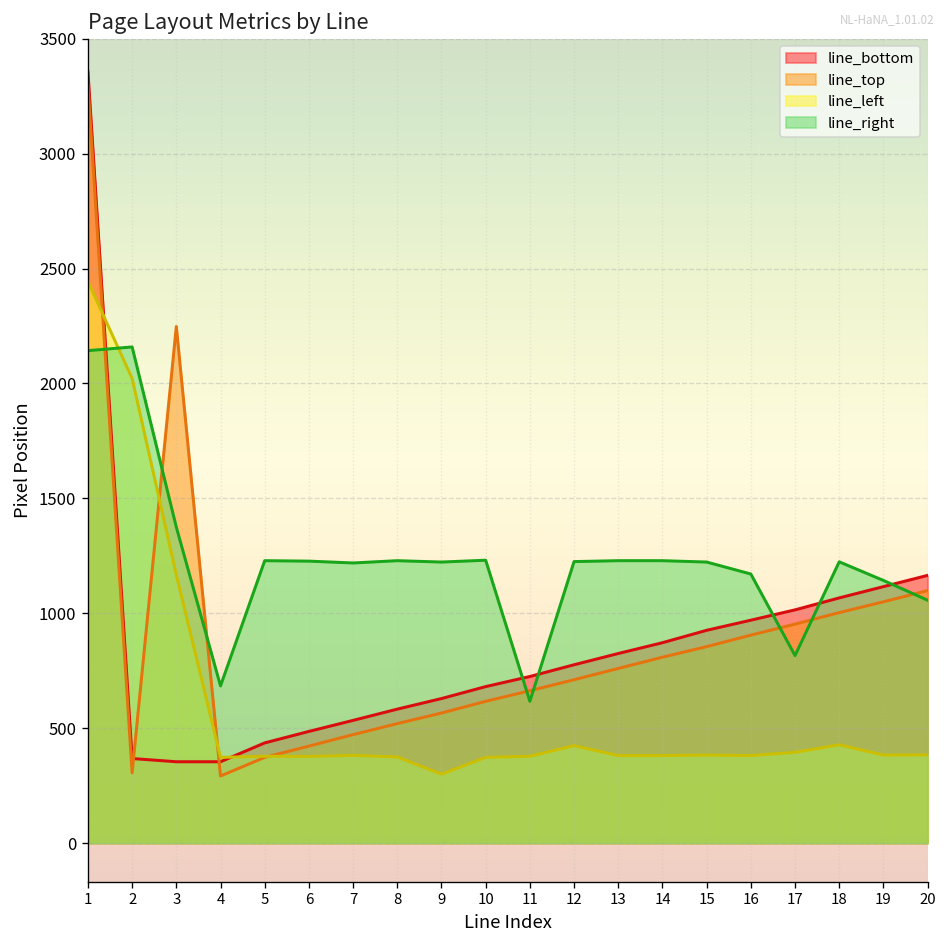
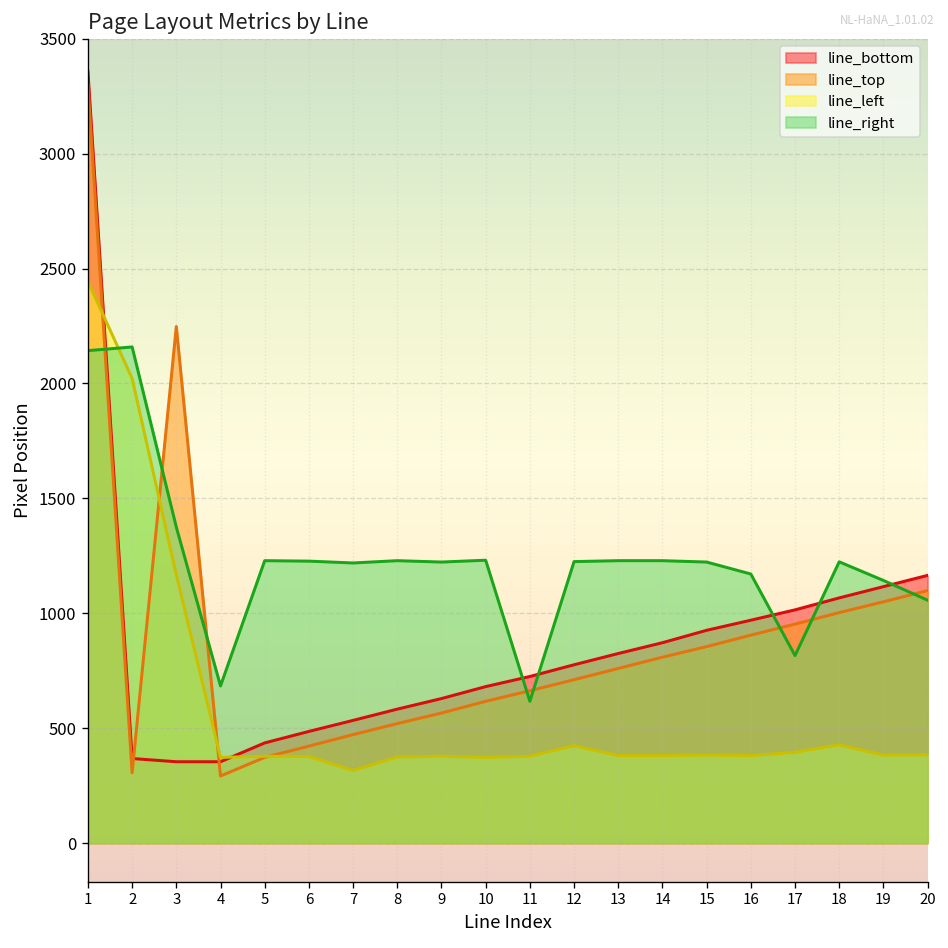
  {
    "line_bottom": {
      "1": 3360,
      "2": 370,
      "3": 350,
      "4": 350,
      "5": 440,
      "6": 490,
      "7": 530,
      "8": 580,
      "9": 630,
      "10": 680,
      "11": 730,
      "12": 780,
      "13": 830,
      "14": 870,
      "15": 930,
      "16": 970,
      "17": 1020,
      "18": 1070,
      "19": 1120,
      "20": 1170
    },
    "line_top": {
      "1": 3300,
      "2": 310,
      "3": 2250,
      "4": 290,
      "6": 420,
      "7": 470,
      "8": 520,
      "9": 570,
      "10": 620,
      "11": 660,
      "12": 710,
      "13": 760,
      "14": 810,
      "15": 860,
      "16": 910,
      "17": 950,
      "18": 1000,
      "19": 1050,
      "20": 1100
    },
    "line_left": {
      "1": 2440,
      "2": 2020,
      "3": 1170,
      "4": 370,
      "6": 380,
-     "7": 380,
+     "7": 320,
      "8": 380,
-     "9": 300,
+     "9": 380,
      "10": 370,
      "11": 380,
      "12": 420,
      "13": 380,
      "14": 380,
      "15": 380,
      "16": 380,
      "17": 400,
      "18": 430,
      "19": 380,
      "20": 380
    },
    "line_right": {
      "1": 2140,
      "2": 2160,
      "3": 1380,
      "4": 680,
      "5": 1230,
      "6": 1230,
      "7": 1220,
      "8": 1230,
      "9": 1220,
      "10": 1230,
      "11": 620,
      "12": 1230,
      "13": 1230,
      "14": 1230,
      "15": 1220,
      "16": 1170,
      "17": 820,
      "18": 1220,
      "19": 1140,
      "20": 1060
    }
  }
